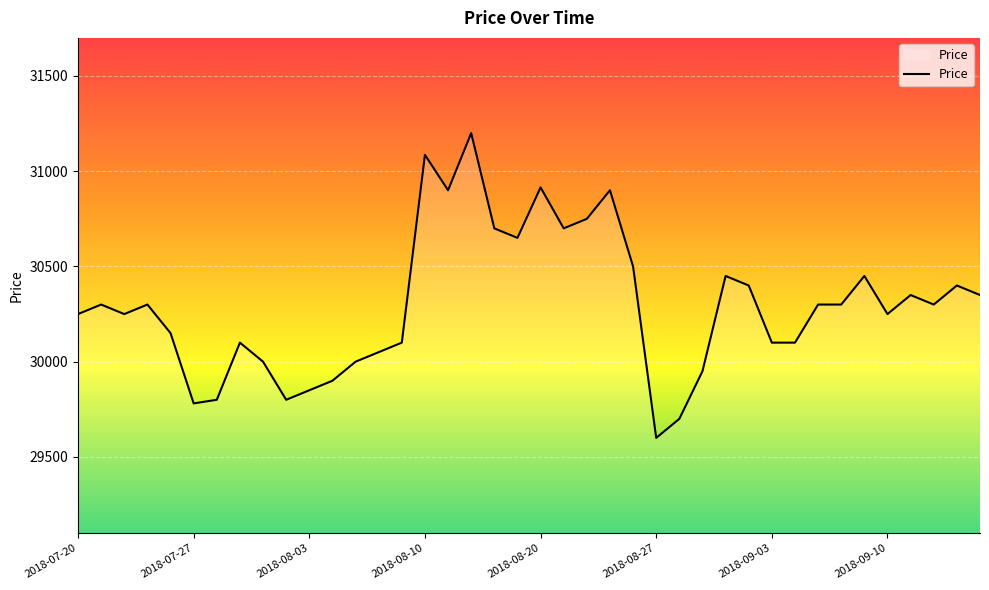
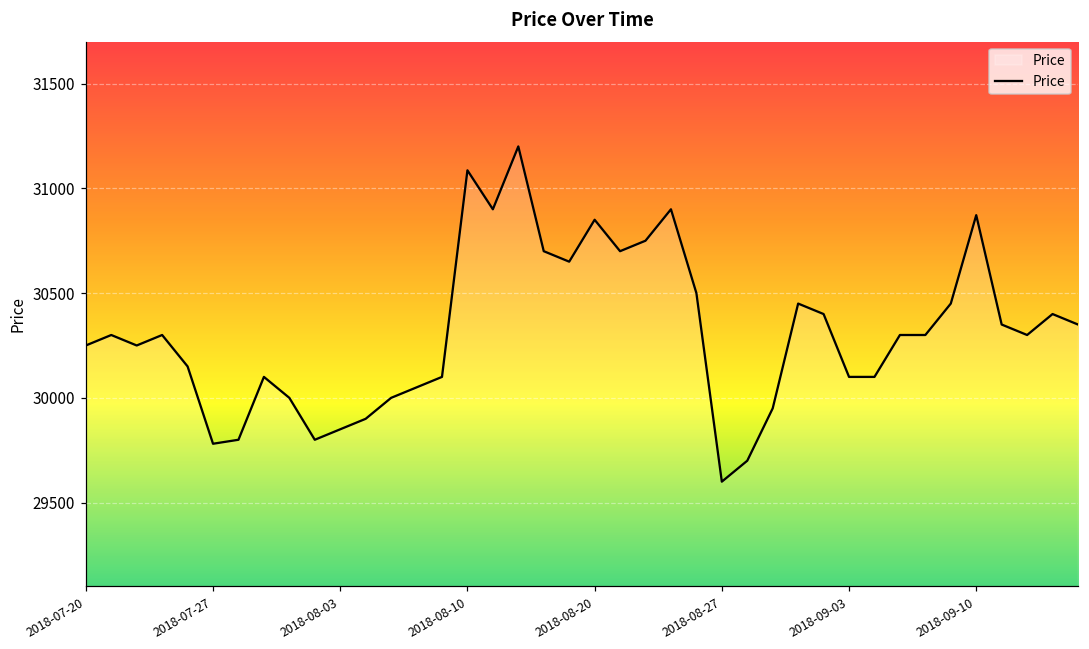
  {
    "2018-07-20": 30250,
    "2018-07-27": 29780,
    "2018-08-03": 29850,
    "2018-08-10": 31090,
-   "2018-08-20": 30920,
+   "2018-08-20": 30850,
    "2018-08-27": 29600,
    "2018-09-03": 30100,
-   "2018-09-10": 30250
+   "2018-09-10": 30870
  }
